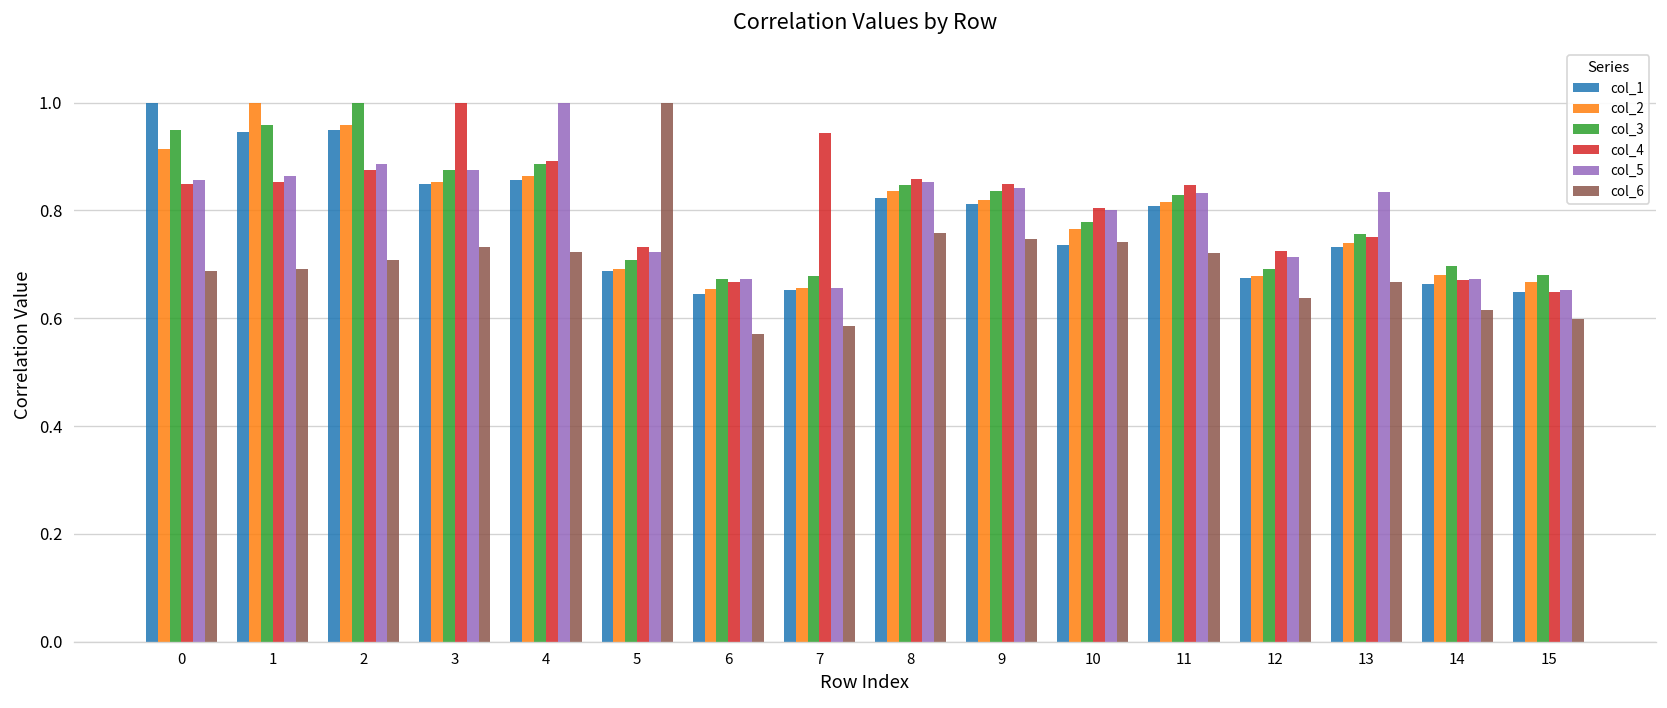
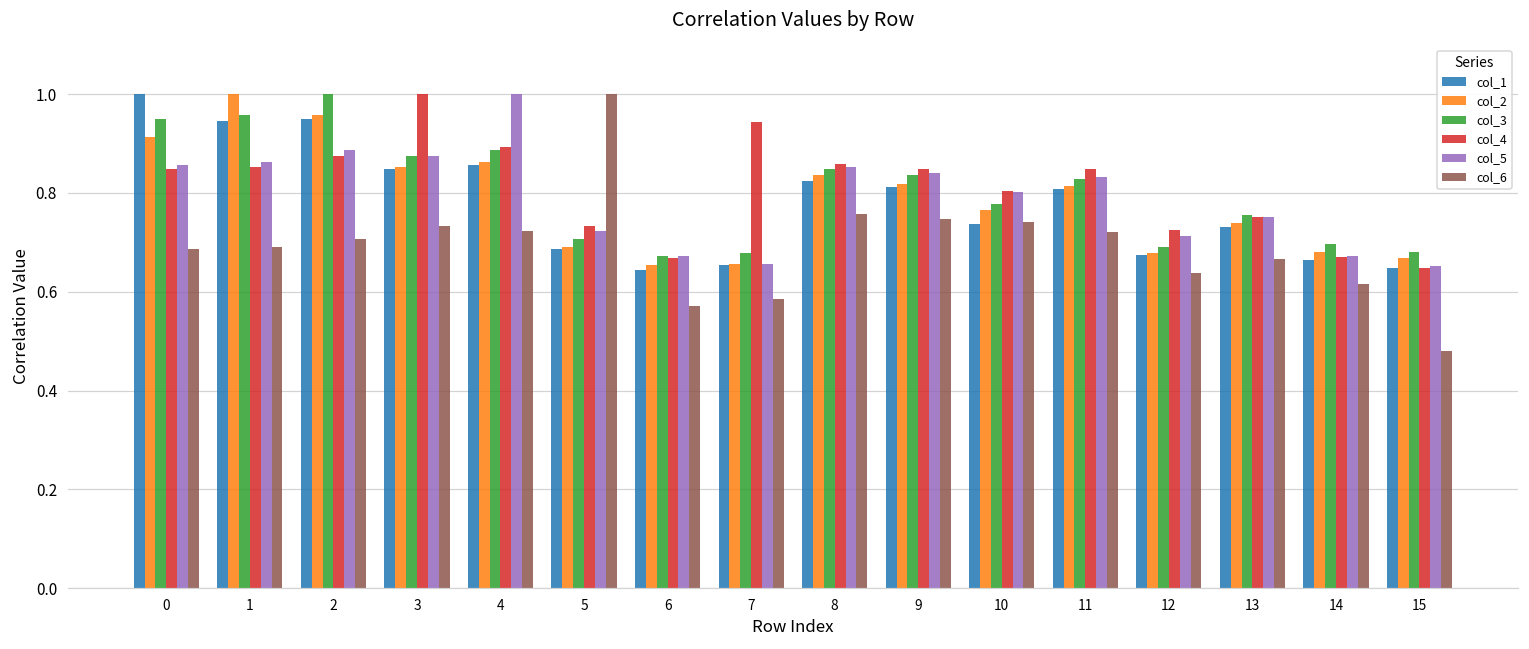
  {
    "col_1": {
      "0": 1.00,
      "1": 0.95,
      "2": 0.95,
      "3": 0.85,
      "4": 0.86,
      "5": 0.69,
      "6": 0.64,
      "7": 0.65,
      "8": 0.82,
      "9": 0.81,
      "10": 0.74,
      "11": 0.81,
      "12": 0.67,
      "13": 0.73,
      "14": 0.66,
      "15": 0.65
    },
    "col_2": {
      "0": 0.91,
      "1": 1.00,
      "2": 0.96,
      "3": 0.85,
      "4": 0.86,
      "5": 0.69,
      "6": 0.65,
      "7": 0.66,
      "8": 0.84,
      "9": 0.82,
      "10": 0.77,
      "11": 0.81,
      "12": 0.68,
      "13": 0.74,
      "14": 0.68,
      "15": 0.67
    },
    "col_3": {
      "0": 0.95,
      "1": 0.96,
      "2": 1.00,
      "3": 0.88,
      "4": 0.89,
      "5": 0.71,
      "6": 0.67,
      "7": 0.68,
      "8": 0.85,
      "9": 0.84,
      "10": 0.78,
      "11": 0.83,
      "12": 0.69,
      "13": 0.76,
      "14": 0.70,
      "15": 0.68
    },
    "col_4": {
      "0": 0.85,
      "1": 0.85,
      "2": 0.88,
      "3": 1.00,
      "4": 0.89,
      "5": 0.73,
      "6": 0.67,
      "7": 0.94,
      "8": 0.86,
      "9": 0.85,
      "10": 0.80,
      "11": 0.85,
      "12": 0.73,
      "13": 0.75,
      "14": 0.67,
      "15": 0.65
    },
    "col_5": {
      "0": 0.86,
      "1": 0.86,
      "2": 0.89,
      "3": 0.87,
      "4": 1.00,
      "5": 0.72,
      "6": 0.67,
      "7": 0.66,
      "8": 0.85,
      "9": 0.84,
      "10": 0.80,
      "11": 0.83,
      "12": 0.71,
-     "13": 0.83,
+     "13": 0.75,
      "14": 0.67,
      "15": 0.65
    },
    "col_6": {
      "0": 0.69,
      "1": 0.69,
      "2": 0.71,
      "3": 0.73,
      "4": 0.72,
      "5": 1.00,
      "6": 0.57,
      "7": 0.58,
      "8": 0.76,
      "9": 0.75,
      "10": 0.74,
      "11": 0.72,
      "12": 0.64,
      "13": 0.67,
      "14": 0.62,
-     "15": 0.60
+     "15": 0.48
    }
  }
